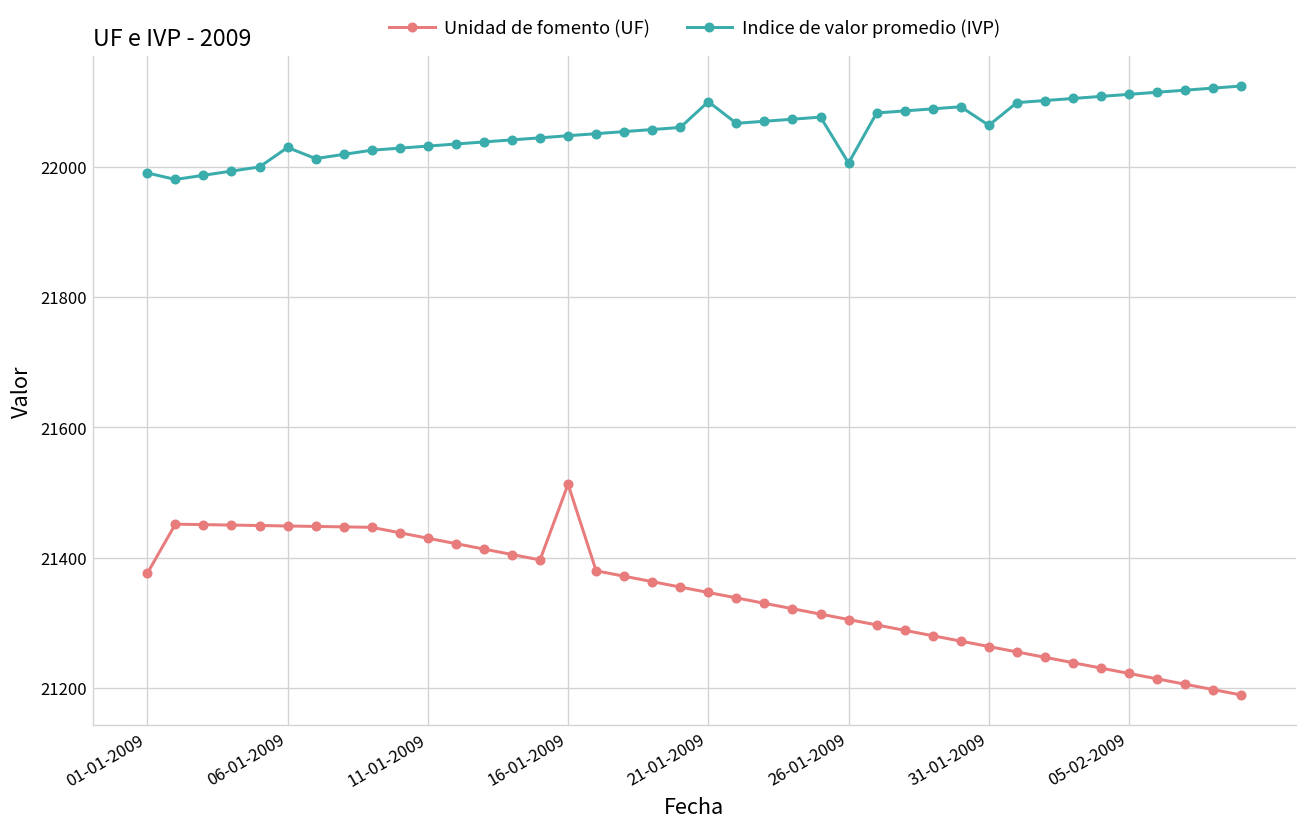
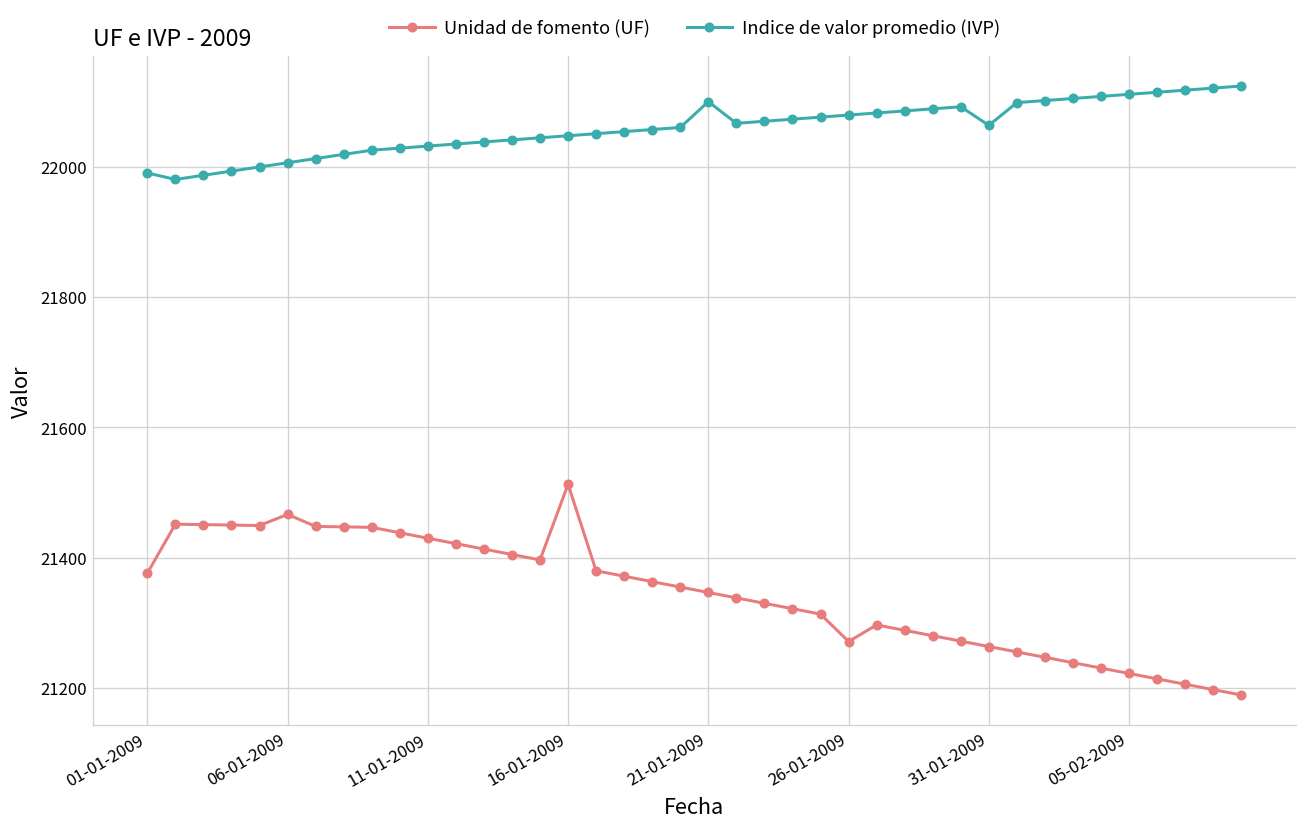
  {
    "Unidad de fomento (UF)": {
      "01-01-2009": 21380,
-     "06-01-2009": 21450,
+     "06-01-2009": 21470,
      "11-01-2009": 21430,
      "16-01-2009": 21510,
      "21-01-2009": 21350,
-     "26-01-2009": 21300,
+     "26-01-2009": 21270,
      "31-01-2009": 21260,
      "05-02-2009": 21220
    },
    "Indice de valor promedio (IVP)": {
      "01-01-2009": 21990,
-     "06-01-2009": 22030,
+     "06-01-2009": 22010,
      "11-01-2009": 22030,
      "16-01-2009": 22050,
      "21-01-2009": 22100,
-     "26-01-2009": 22010,
+     "26-01-2009": 22080,
      "31-01-2009": 22060,
      "05-02-2009": 22110
    }
  }
